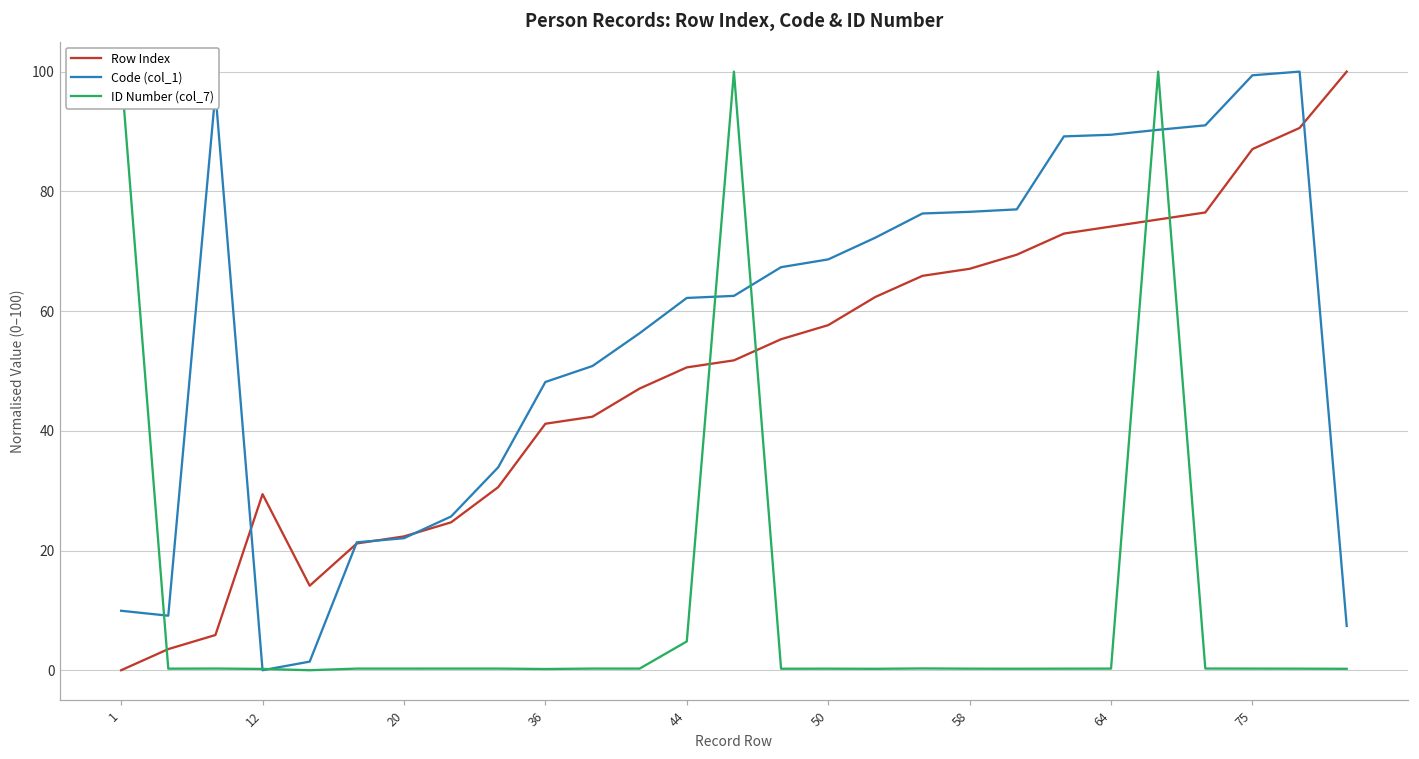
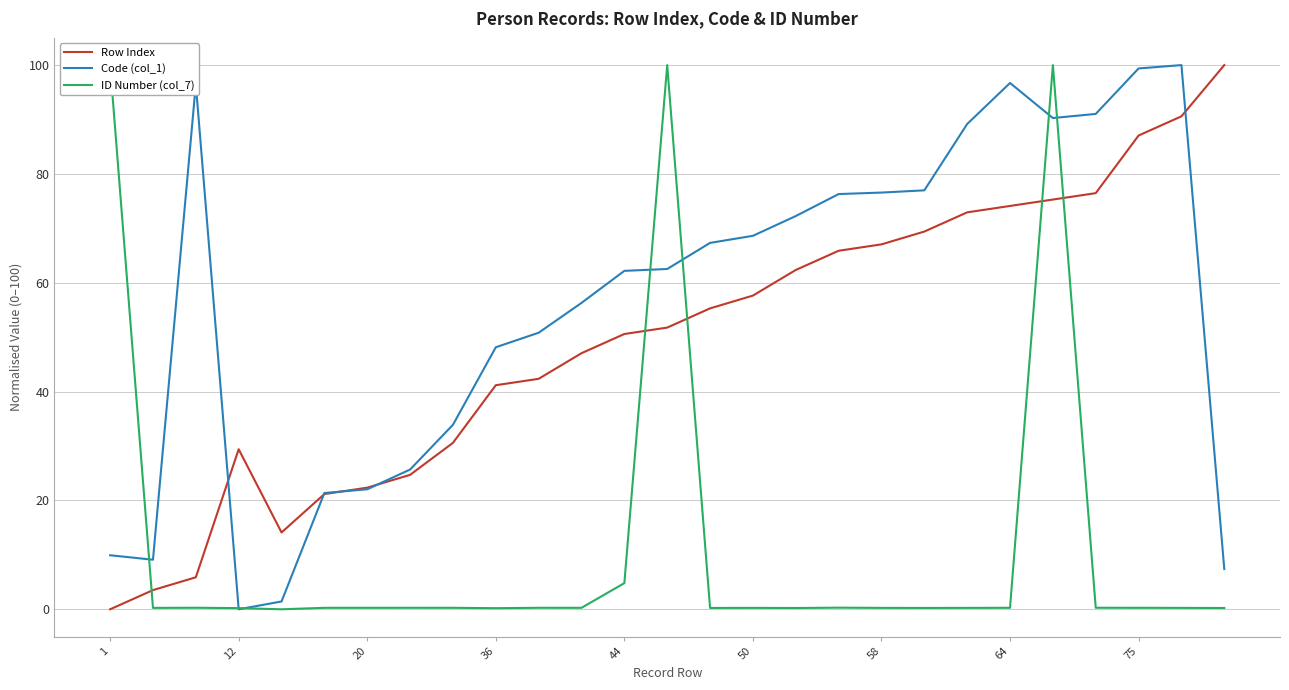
  {
    "Row Index": {
      "1": 0,
      "12": 29,
      "36": 41,
      "44": 51,
      "50": 58,
      "58": 67,
      "64": 74,
      "75": 87
    },
    "Code (col_1)": {
      "1": 10,
      "36": 48,
      "44": 62,
      "50": 69,
      "58": 77,
-     "64": 89,
+     "64": 97,
      "75": 99
    },
    "ID Number (col_7)": {
      "20": 0,
      "36": 0,
      "44": 5,
      "50": 0,
      "58": 0,
      "64": 0,
      "75": 0
    }
  }
